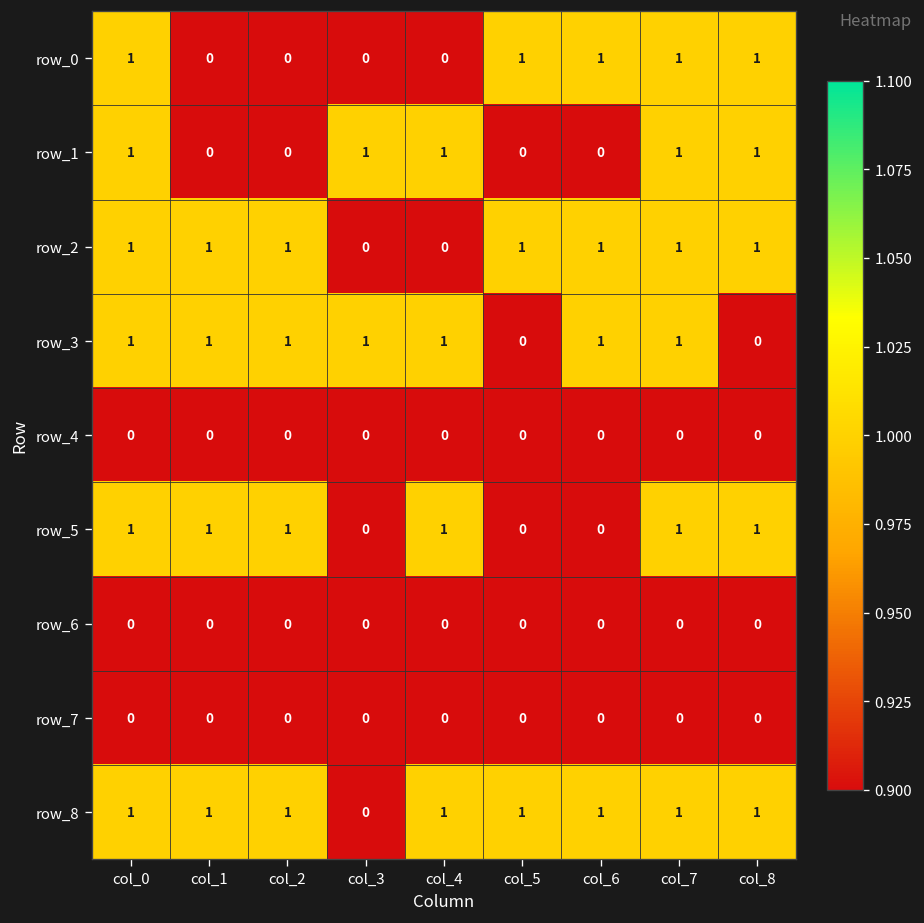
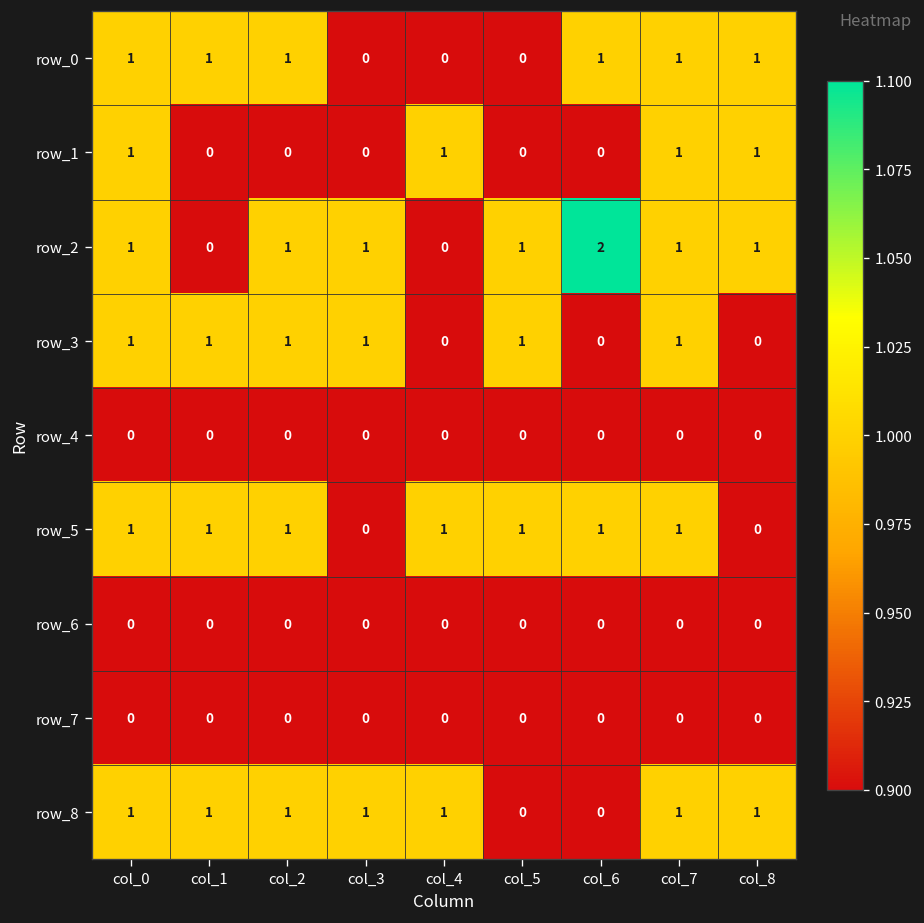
  {
    "row_0": {
      "col_0": 1,
-     "col_1": 0,
-     "col_2": 0,
+     "col_1": 1,
+     "col_2": 1,
      "col_3": 0,
      "col_4": 0,
-     "col_5": 1,
+     "col_5": 0,
      "col_6": 1,
      "col_7": 1,
      "col_8": 1
    },
    "row_1": {
      "col_0": 1,
      "col_1": 0,
      "col_2": 0,
-     "col_3": 1,
+     "col_3": 0,
      "col_4": 1,
      "col_5": 0,
      "col_6": 0,
      "col_7": 1,
      "col_8": 1
    },
    "row_2": {
      "col_0": 1,
-     "col_1": 1,
+     "col_1": 0,
      "col_2": 1,
-     "col_3": 0,
+     "col_3": 1,
      "col_4": 0,
      "col_5": 1,
-     "col_6": 1,
+     "col_6": 2,
      "col_7": 1,
      "col_8": 1
    },
    "row_3": {
      "col_0": 1,
      "col_1": 1,
      "col_2": 1,
      "col_3": 1,
-     "col_4": 1,
-     "col_5": 0,
-     "col_6": 1,
+     "col_4": 0,
+     "col_5": 1,
+     "col_6": 0,
      "col_7": 1,
      "col_8": 0
    },
    "row_4": {
      "col_0": 0,
      "col_1": 0,
      "col_2": 0,
      "col_3": 0,
      "col_4": 0,
      "col_5": 0,
      "col_6": 0,
      "col_7": 0,
      "col_8": 0
    },
    "row_5": {
      "col_0": 1,
      "col_1": 1,
      "col_2": 1,
      "col_3": 0,
      "col_4": 1,
-     "col_5": 0,
-     "col_6": 0,
+     "col_5": 1,
+     "col_6": 1,
      "col_7": 1,
-     "col_8": 1
+     "col_8": 0
    },
    "row_6": {
      "col_0": 0,
      "col_1": 0,
      "col_2": 0,
      "col_3": 0,
      "col_4": 0,
      "col_5": 0,
      "col_6": 0,
      "col_7": 0,
      "col_8": 0
    },
    "row_7": {
      "col_0": 0,
      "col_1": 0,
      "col_2": 0,
      "col_3": 0,
      "col_4": 0,
      "col_5": 0,
      "col_6": 0,
      "col_7": 0,
      "col_8": 0
    },
    "row_8": {
      "col_0": 1,
      "col_1": 1,
      "col_2": 1,
-     "col_3": 0,
+     "col_3": 1,
      "col_4": 1,
-     "col_5": 1,
-     "col_6": 1,
+     "col_5": 0,
+     "col_6": 0,
      "col_7": 1,
      "col_8": 1
    }
  }
